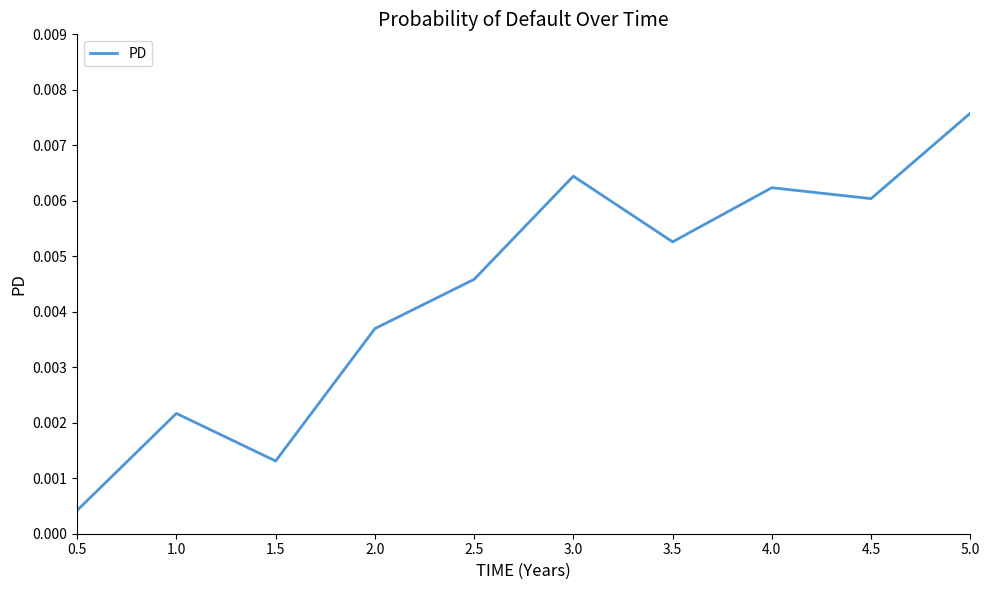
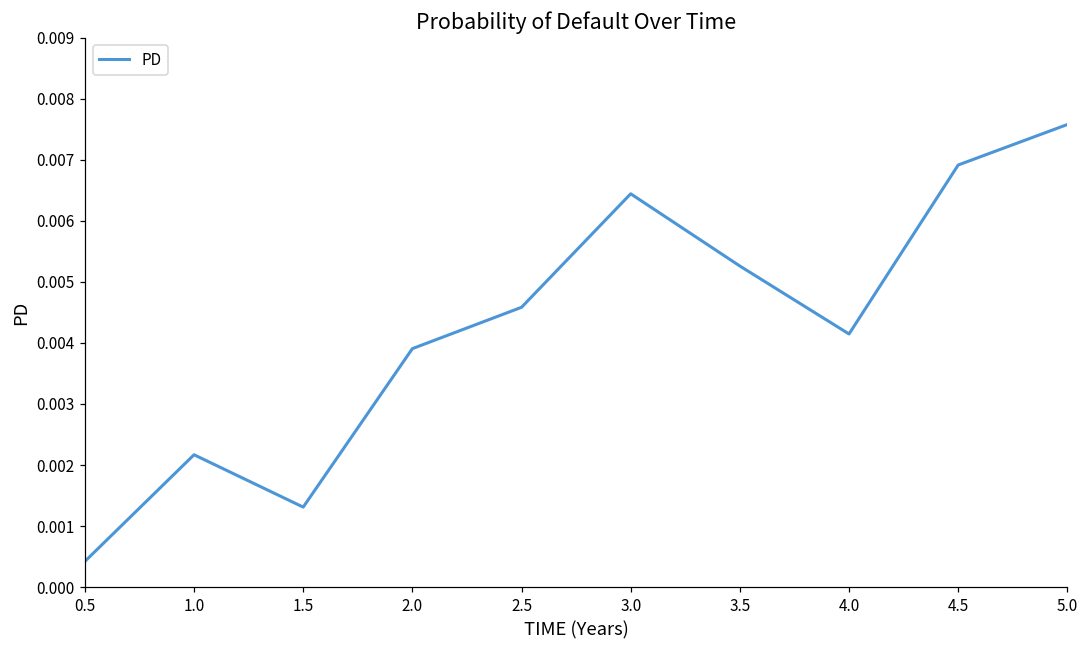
  {
    "0.5": 0.0004,
    "1.0": 0.0022,
    "1.5": 0.0013,
-   "2.0": 0.0037,
+   "2.0": 0.0039,
    "2.5": 0.0046,
    "3.0": 0.0064,
    "3.5": 0.0053,
-   "4.0": 0.0062,
-   "4.5": 0.0060,
+   "4.0": 0.0041,
+   "4.5": 0.0069,
    "5.0": 0.0076
  }
